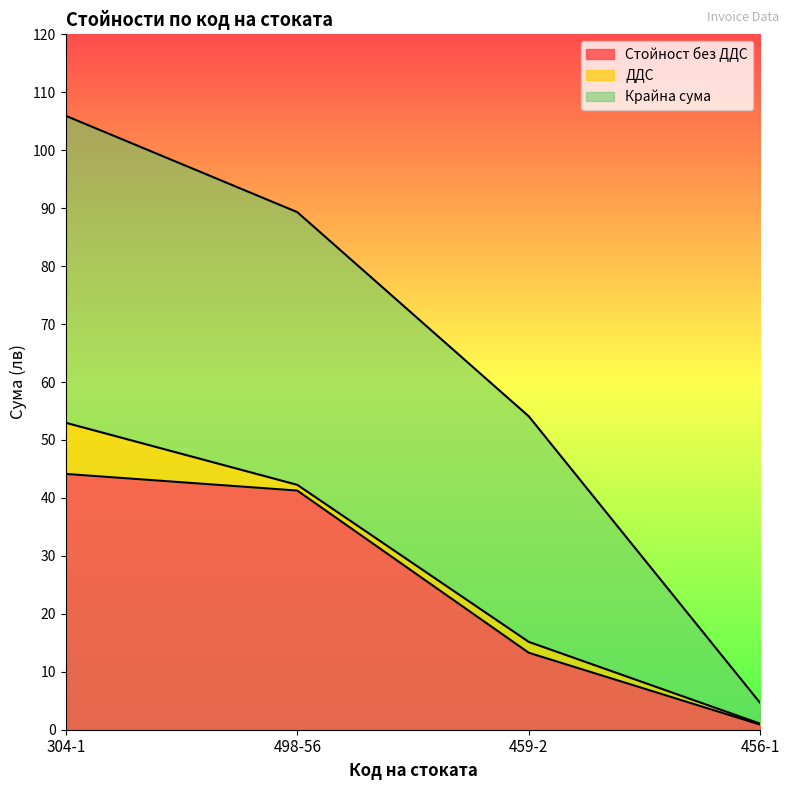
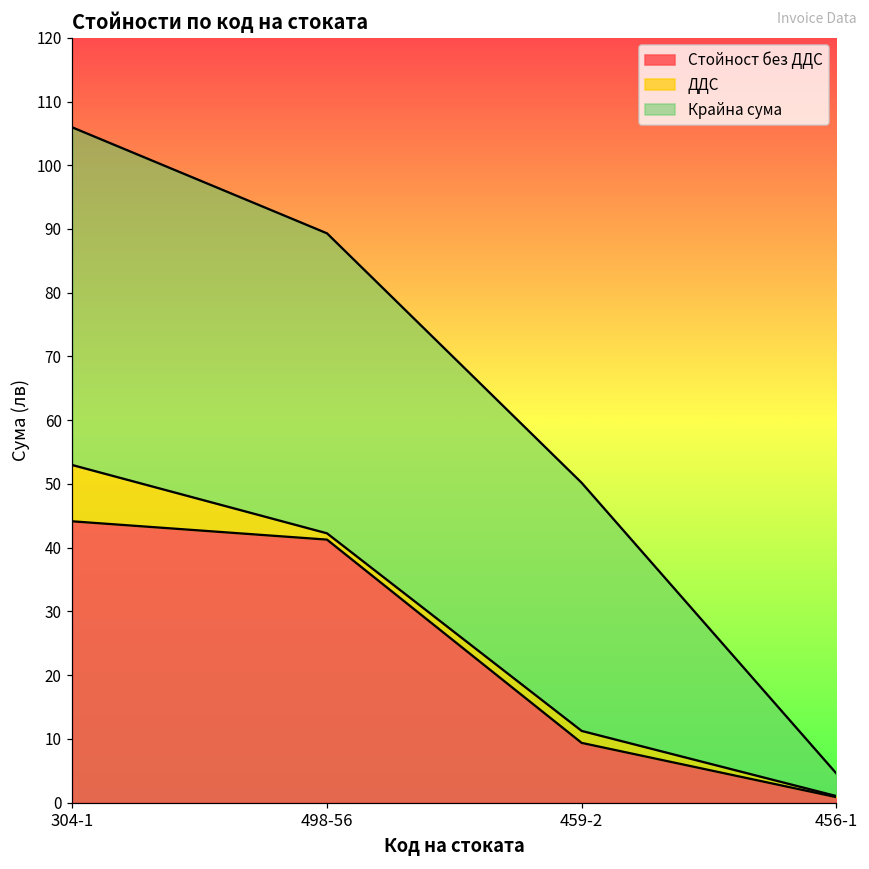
  {
    "Стойност без ДДС": {
      "304-1": 44,
      "498-56": 41,
-     "459-2": 13
+     "459-2": 9
    },
    "ДДС": {
      "304-1": 9,
      "498-56": 1,
      "459-2": 2
    },
    "Крайна сума": {
      "304-1": 53,
      "498-56": 47,
      "459-2": 39,
      "456-1": 4
    }
  }
